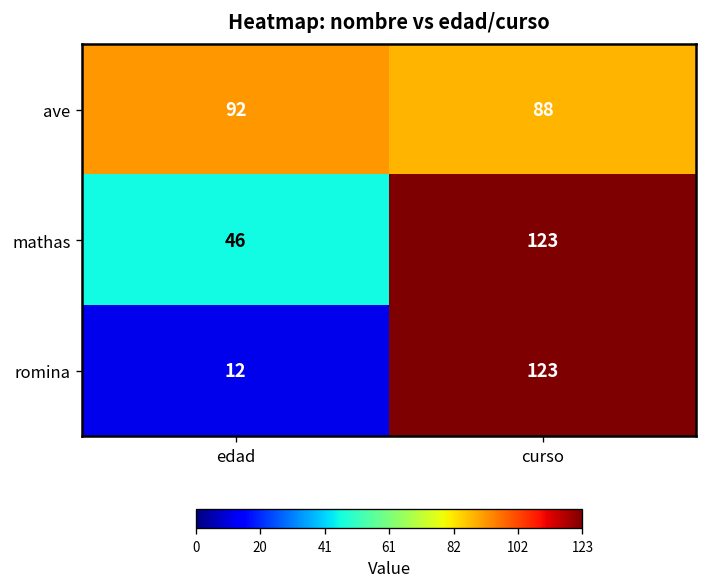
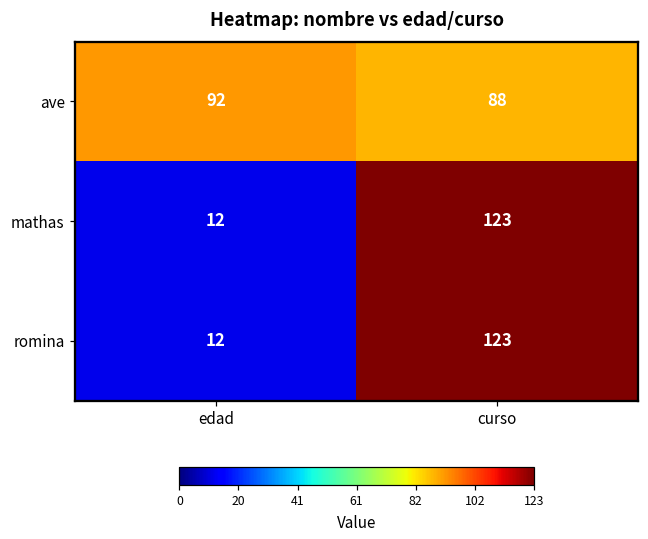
  {
    "ave": {
      "edad": 92,
      "curso": 88
    },
    "mathas": {
-     "edad": 46,
+     "edad": 12,
      "curso": 123
    },
    "romina": {
      "edad": 12,
      "curso": 123
    }
  }
